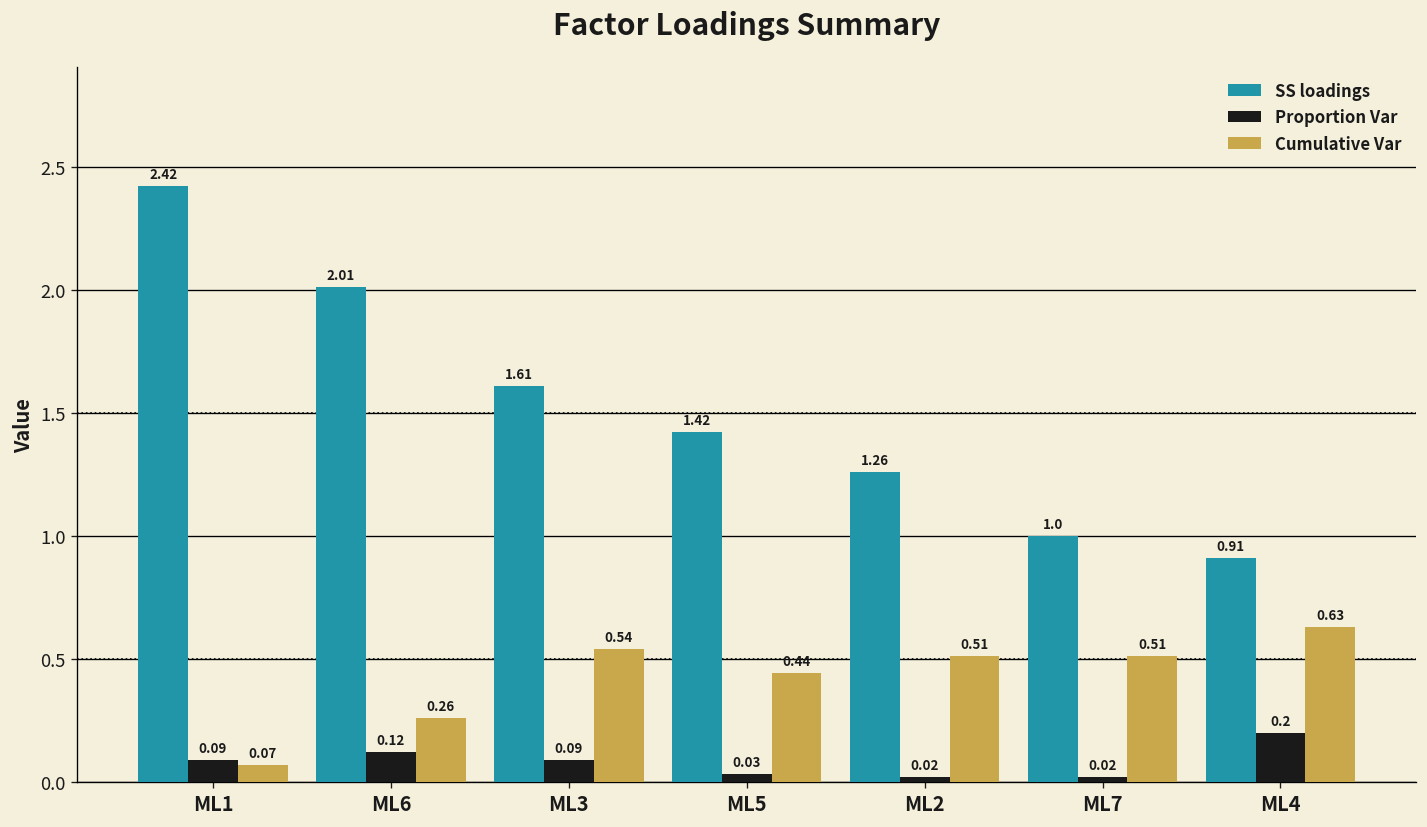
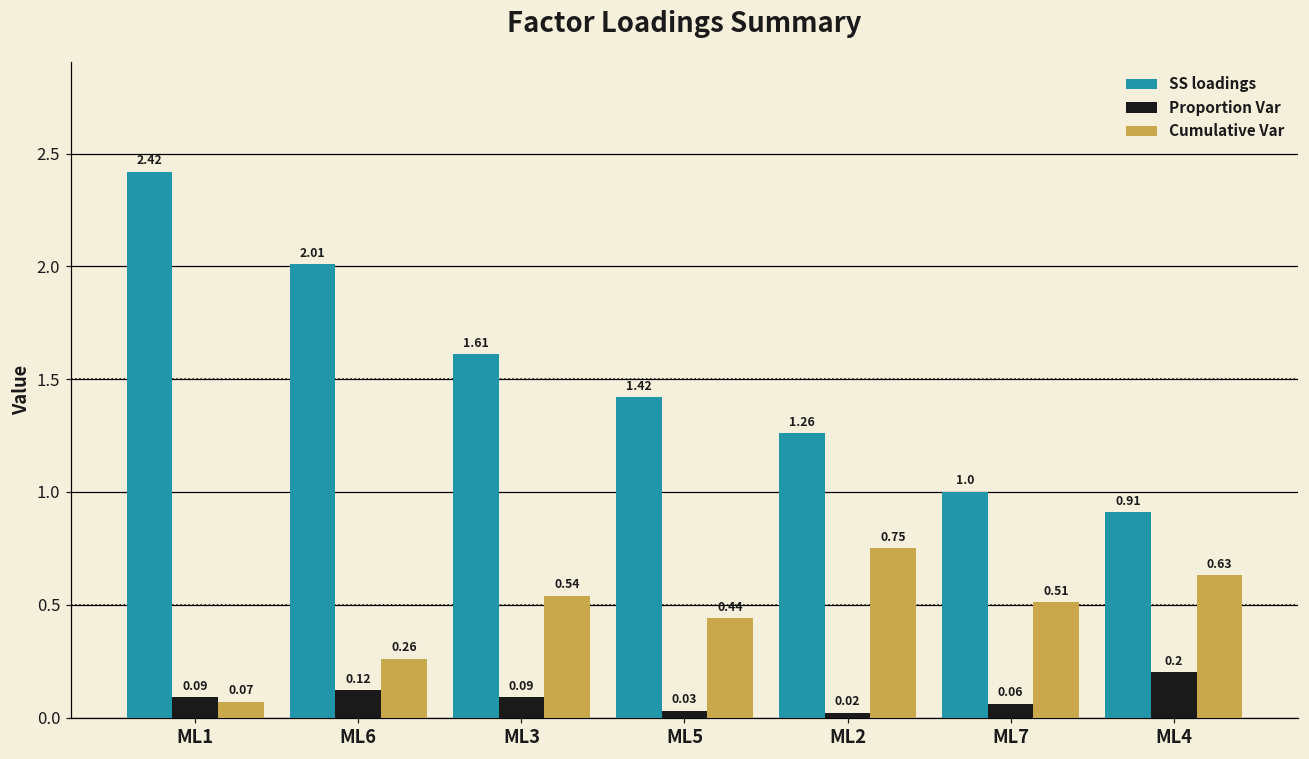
  {
    "SS loadings": {
      "ML1": 2.42,
      "ML6": 2.01,
      "ML3": 1.61,
      "ML5": 1.42,
      "ML2": 1.26,
      "ML7": 1.0,
      "ML4": 0.91
    },
    "Proportion Var": {
      "ML1": 0.09,
      "ML6": 0.12,
      "ML3": 0.09,
      "ML5": 0.03,
      "ML2": 0.02,
-     "ML7": 0.02,
+     "ML7": 0.06,
      "ML4": 0.2
    },
    "Cumulative Var": {
      "ML1": 0.07,
      "ML6": 0.26,
      "ML3": 0.54,
      "ML5": 0.44,
-     "ML2": 0.51,
+     "ML2": 0.75,
      "ML7": 0.51,
      "ML4": 0.63
    }
  }
